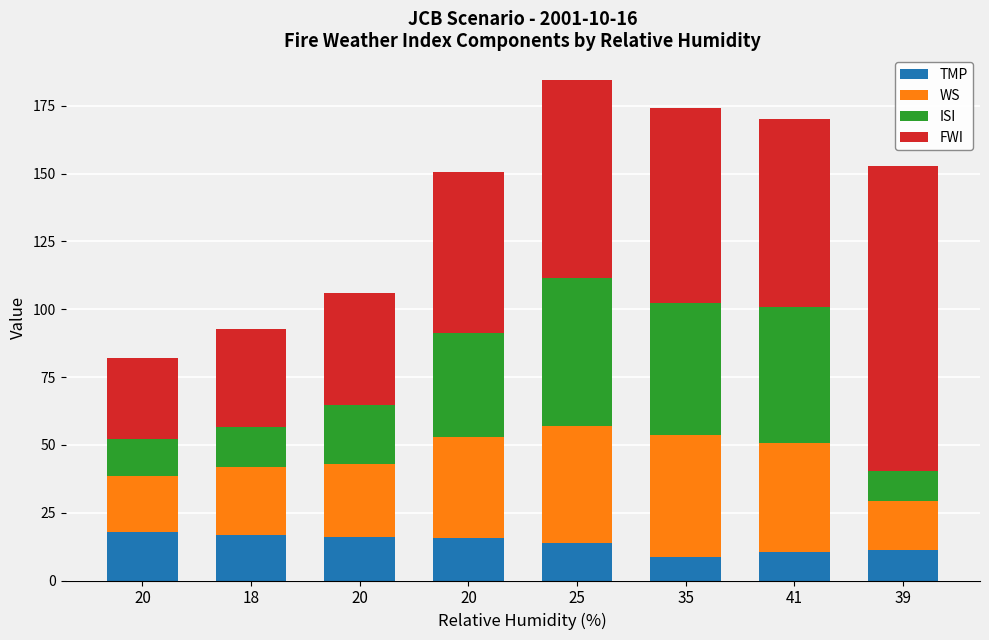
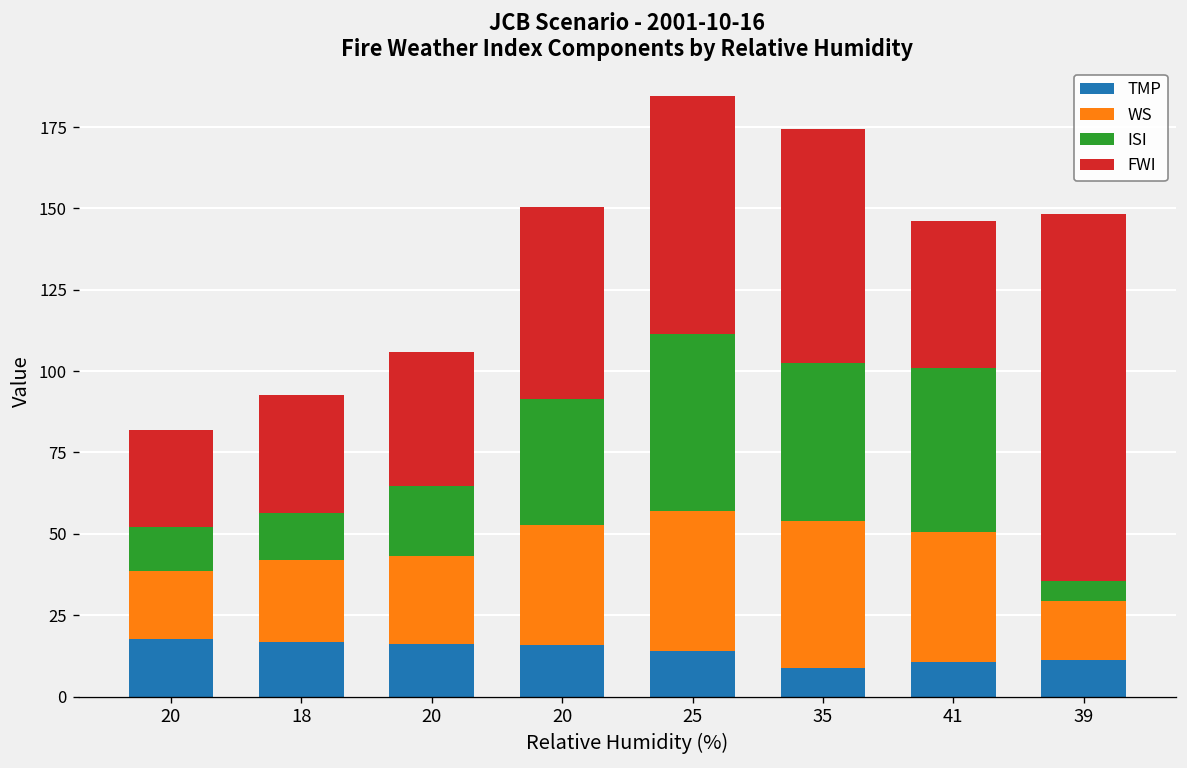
  {
    "TMP": {
      "18": 17,
      "25": 14,
      "35": 9,
      "41": 11,
      "39": 11
    },
    "WS": {
      "18": 25,
      "25": 43,
      "35": 45,
      "41": 40,
      "39": 18
    },
    "ISI": {
      "18": 15,
      "25": 55,
      "35": 49,
      "41": 50,
-     "39": 11
+     "39": 6
    },
    "FWI": {
      "18": 36,
      "25": 73,
      "35": 72,
-     "41": 69,
+     "41": 45,
      "39": 113
    }
  }
